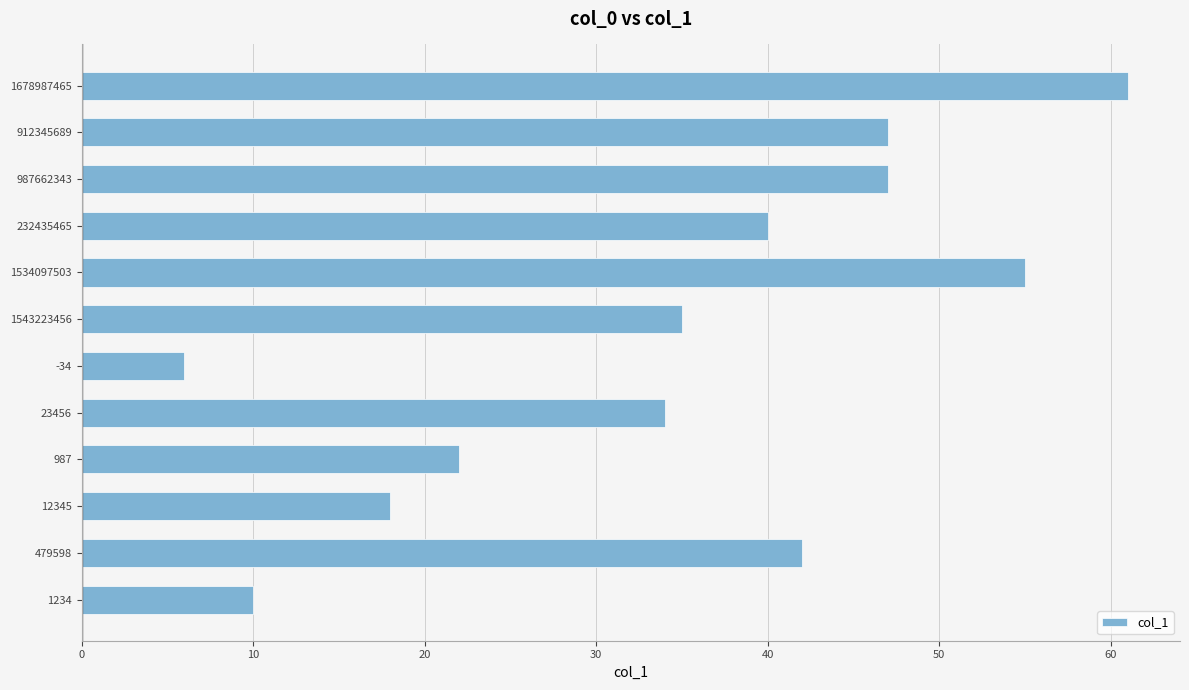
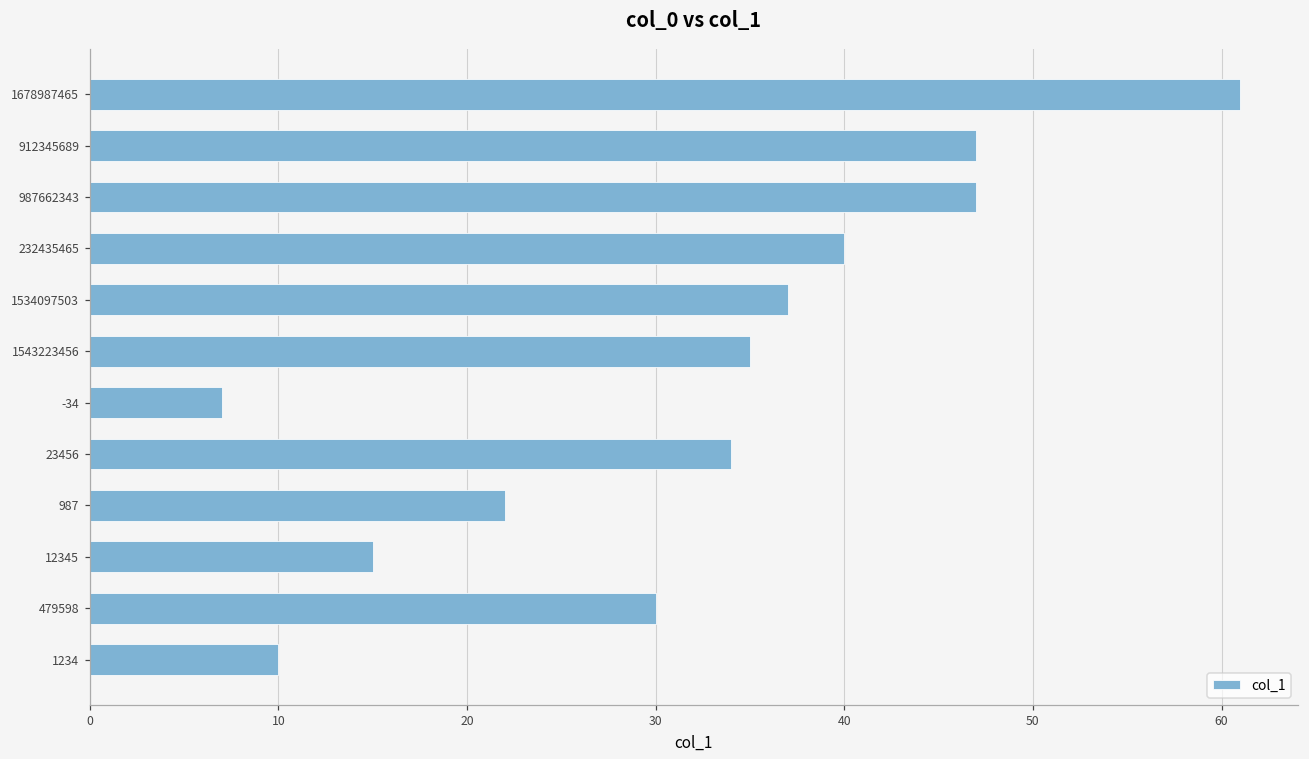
  {
    "1678987465": 61,
    "912345689": 47,
    "987662343": 47,
    "232435465": 40,
-   "1534097503": 55,
+   "1534097503": 37,
    "1543223456": 35,
-   "-34": 6,
+   "-34": 7,
    "23456": 34,
    "987": 22,
-   "12345": 18,
-   "479598": 42,
+   "12345": 15,
+   "479598": 30,
    "1234": 10
  }
